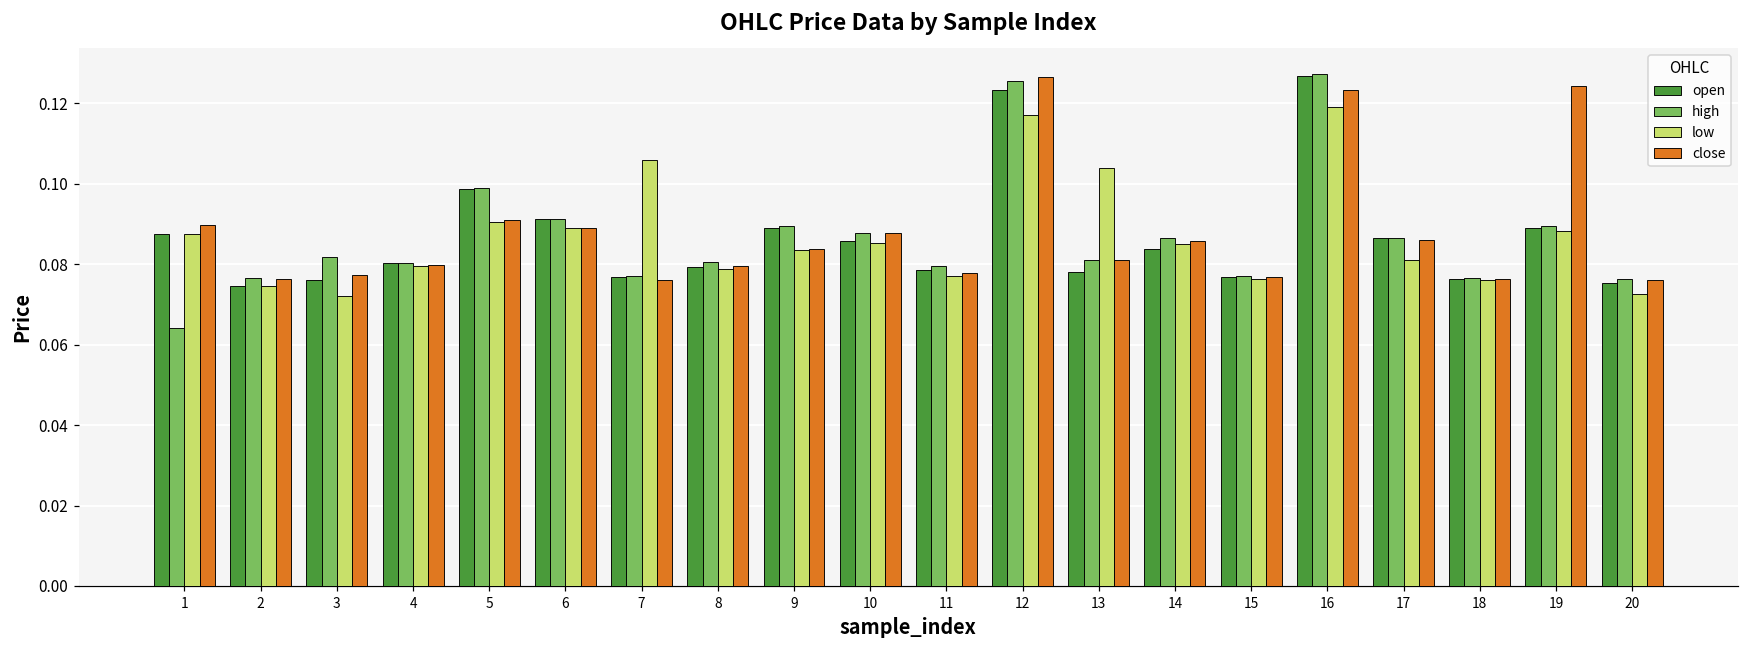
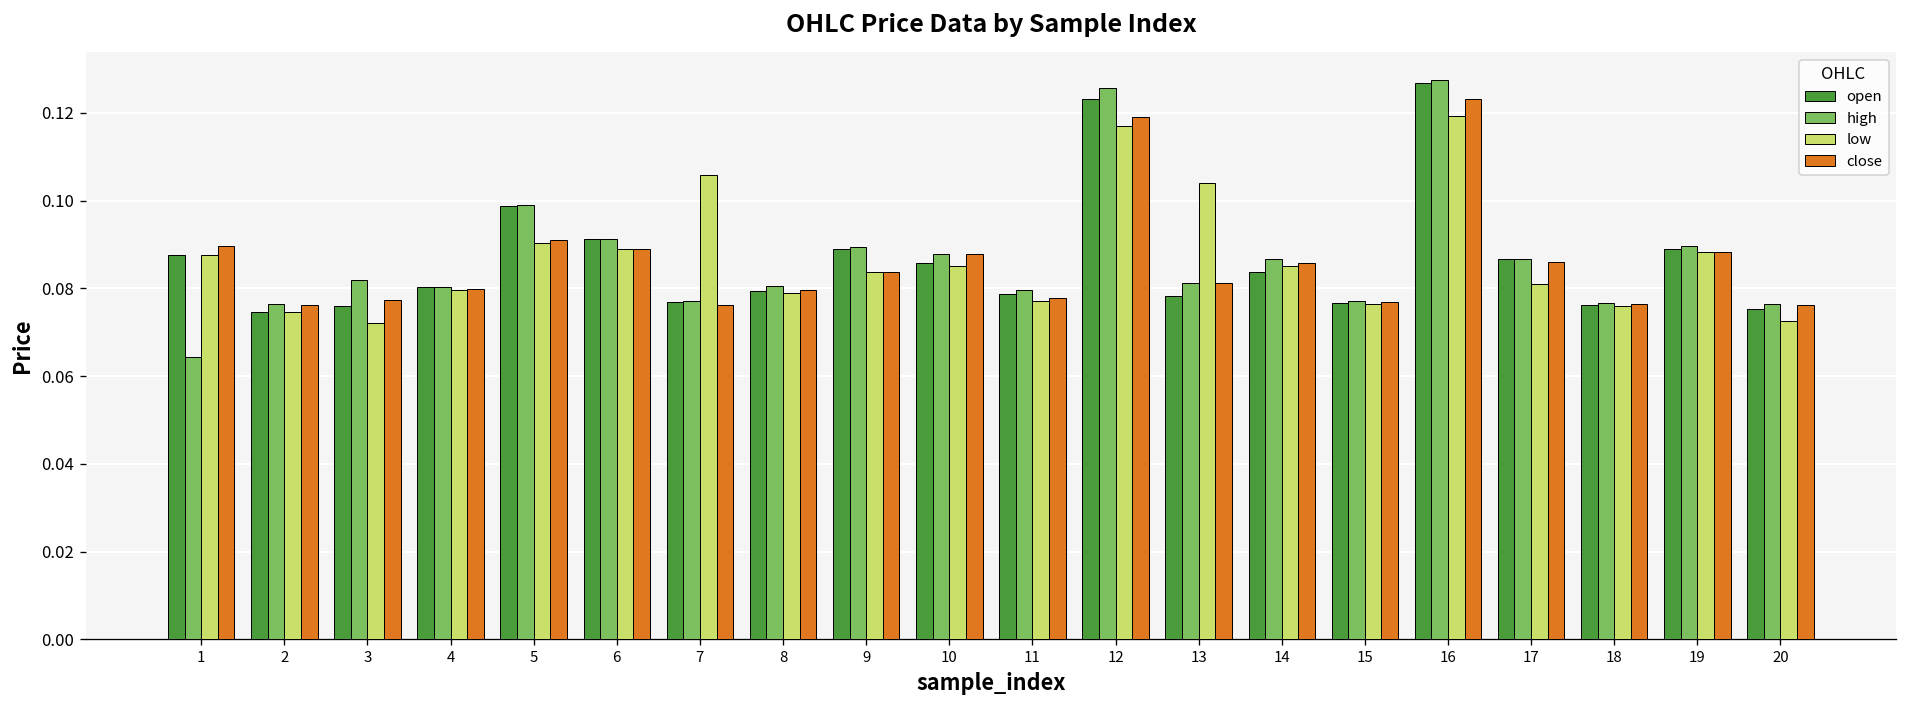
  {
    "open": {
      "1": 0.088,
      "2": 0.075,
      "3": 0.076,
      "4": 0.080,
      "5": 0.099,
      "6": 0.091,
      "7": 0.077,
      "8": 0.079,
      "9": 0.089,
      "10": 0.086,
      "11": 0.079,
      "12": 0.123,
      "13": 0.078,
      "14": 0.084,
      "15": 0.077,
      "16": 0.127,
      "17": 0.087,
      "18": 0.076,
      "19": 0.089,
      "20": 0.075
    },
    "high": {
      "1": 0.064,
      "2": 0.077,
      "3": 0.082,
      "4": 0.080,
      "5": 0.099,
      "6": 0.091,
      "7": 0.077,
      "8": 0.081,
      "9": 0.089,
      "10": 0.088,
      "11": 0.080,
      "12": 0.126,
      "13": 0.081,
      "14": 0.087,
      "15": 0.077,
      "16": 0.127,
      "17": 0.087,
      "18": 0.077,
      "19": 0.090,
      "20": 0.076
    },
    "low": {
      "1": 0.088,
      "2": 0.075,
      "3": 0.072,
      "4": 0.080,
      "5": 0.090,
      "6": 0.089,
      "7": 0.106,
      "8": 0.079,
      "9": 0.084,
      "10": 0.085,
      "11": 0.077,
      "12": 0.117,
      "13": 0.104,
      "14": 0.085,
      "15": 0.076,
      "16": 0.119,
      "17": 0.081,
      "18": 0.076,
      "19": 0.088,
      "20": 0.073
    },
    "close": {
      "1": 0.090,
      "2": 0.076,
      "3": 0.077,
      "4": 0.080,
      "5": 0.091,
      "6": 0.089,
      "7": 0.076,
      "8": 0.080,
      "9": 0.084,
      "10": 0.088,
      "11": 0.078,
-     "12": 0.127,
+     "12": 0.119,
      "13": 0.081,
      "14": 0.086,
      "15": 0.077,
      "16": 0.123,
      "17": 0.086,
      "18": 0.076,
-     "19": 0.124,
+     "19": 0.088,
      "20": 0.076
    }
  }
